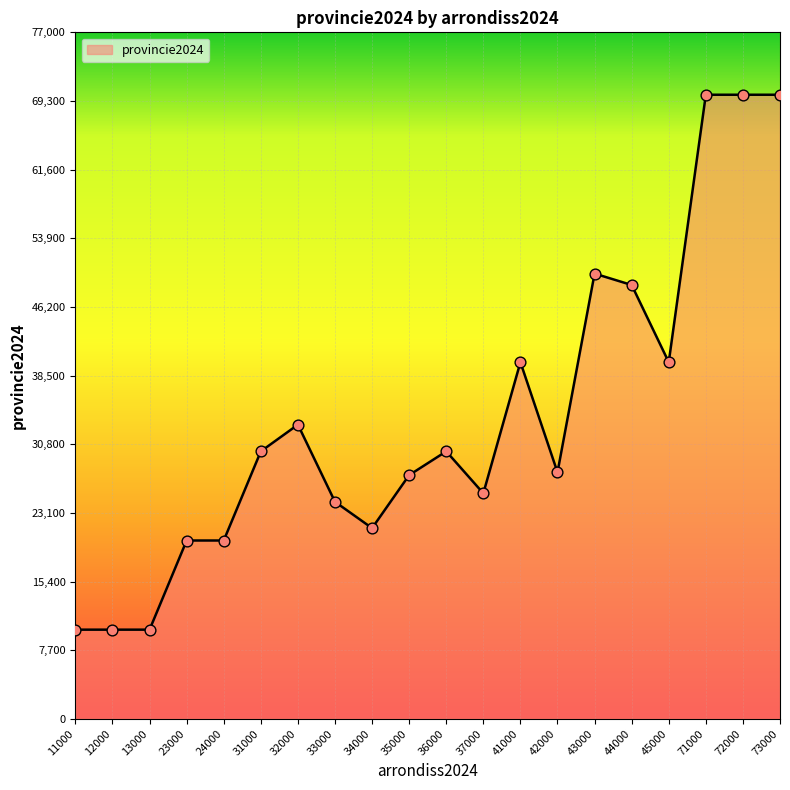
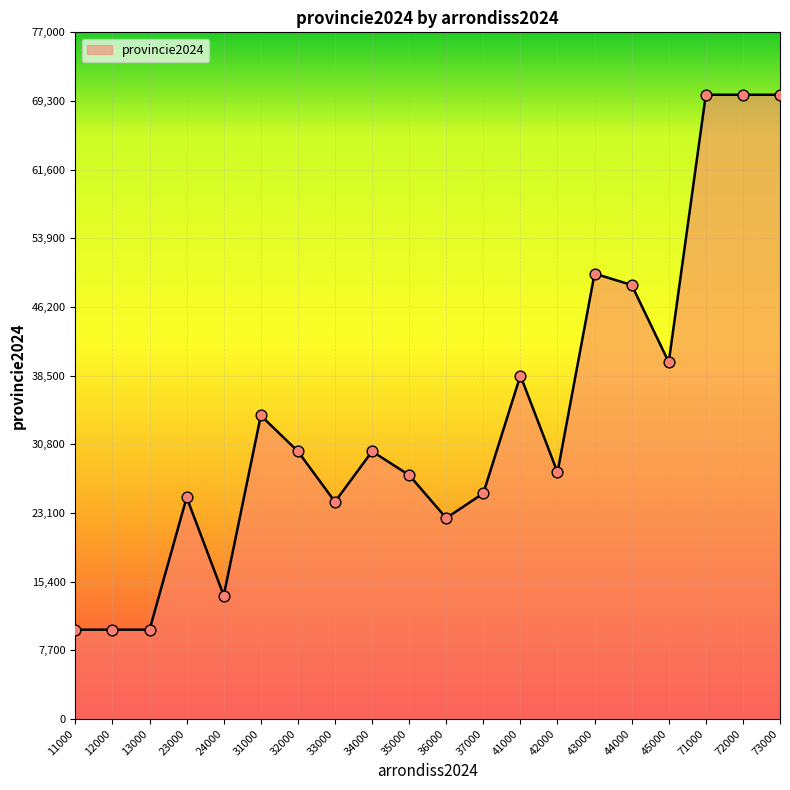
  {
    "11000": "10,000",
    "12000": "10,000",
    "13000": "10,000",
-   "23000": "20,000",
-   "24000": "20,000",
-   "31000": "30,000",
-   "32000": "33,000",
+   "23000": "25,000",
+   "24000": "14,000",
+   "31000": "34,000",
+   "32000": "30,000",
    "33000": "24,000",
-   "34000": "21,000",
+   "34000": "30,000",
    "35000": "27,000",
-   "36000": "30,000",
+   "36000": "23,000",
    "37000": "25,000",
-   "41000": "40,000",
+   "41000": "39,000",
    "42000": "28,000",
    "43000": "50,000",
    "44000": "49,000",
    "45000": "40,000",
    "71000": "70,000",
    "72000": "70,000",
    "73000": "70,000"
  }
